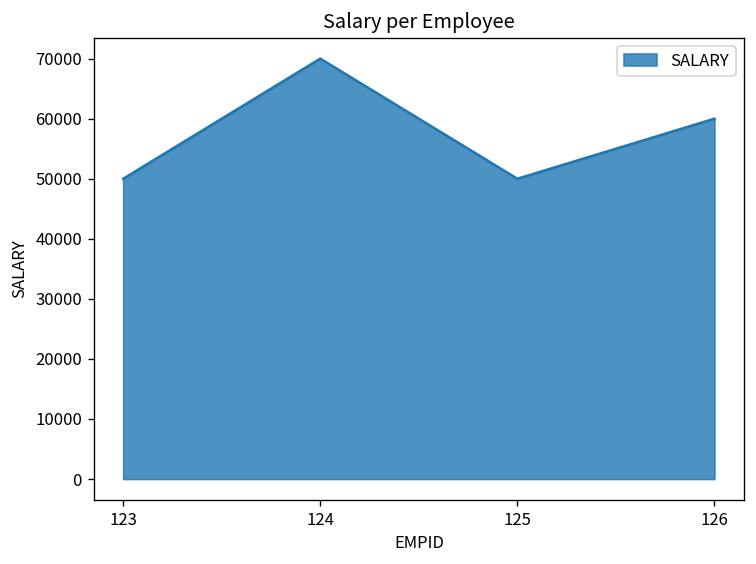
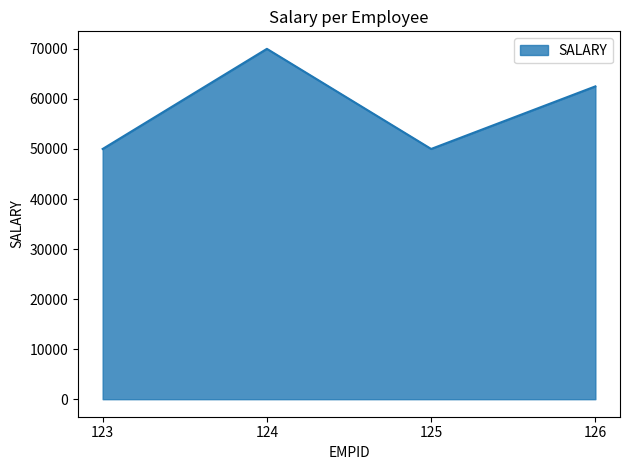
  {
    "123": 50000,
    "124": 70000,
    "125": 50000,
-   "126": 60000
+   "126": 63000
  }
